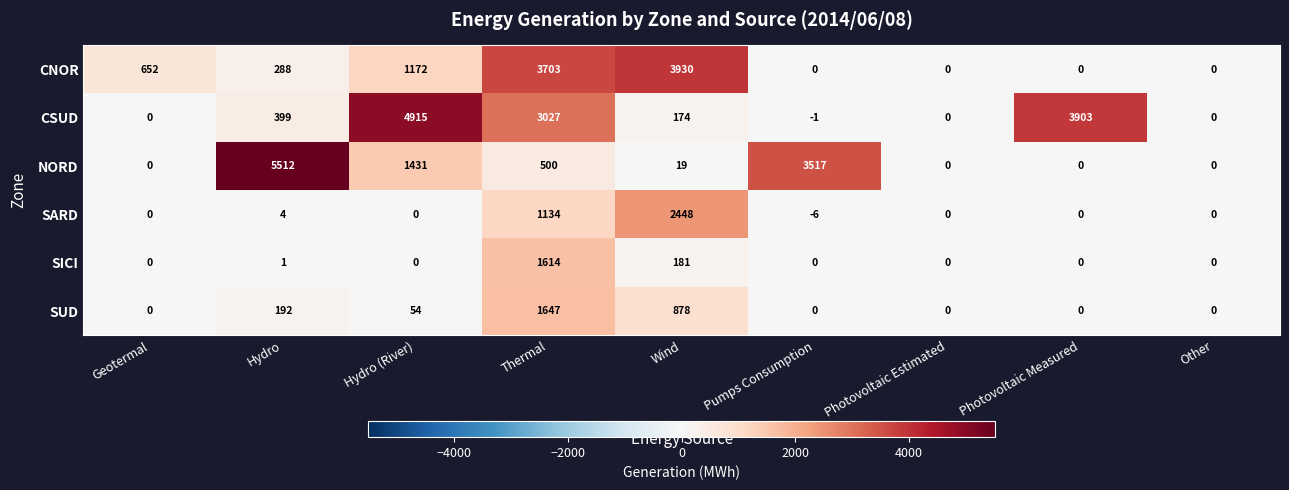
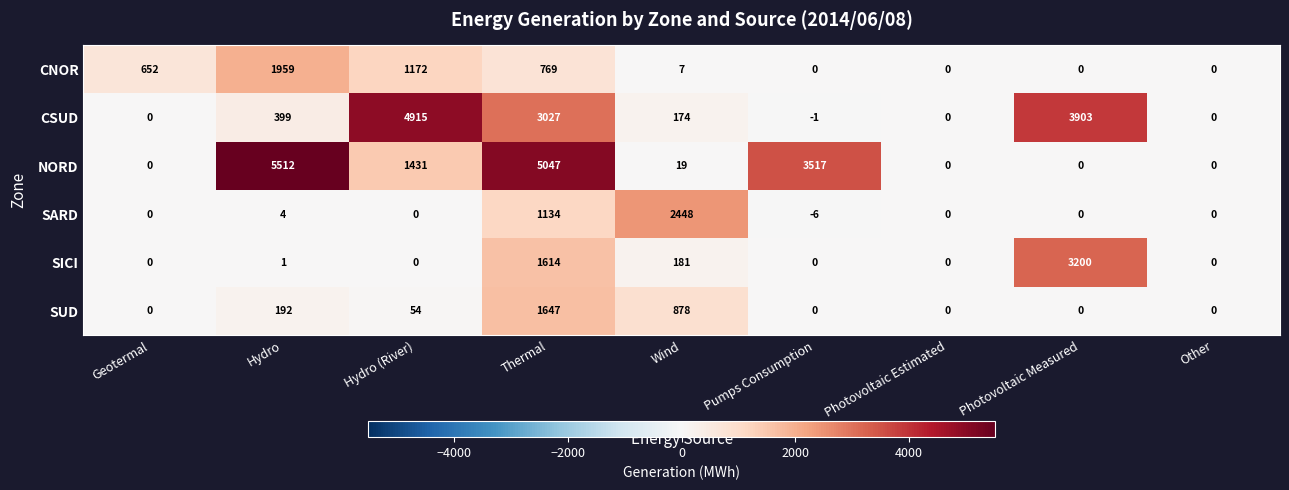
  {
    "CNOR": {
      "Geotermal": 652,
-     "Hydro": 288,
+     "Hydro": 1959,
      "Hydro (River)": 1172,
-     "Thermal": 3703,
-     "Wind": 3930,
+     "Thermal": 769,
+     "Wind": 7,
      "Pumps Consumption": 0,
      "Photovoltaic Estimated": 0,
      "Photovoltaic Measured": 0,
      "Other": 0
    },
    "CSUD": {
      "Geotermal": 0,
      "Hydro": 399,
      "Hydro (River)": 4915,
      "Thermal": 3027,
      "Wind": 174,
      "Pumps Consumption": -1,
      "Photovoltaic Estimated": 0,
      "Photovoltaic Measured": 3903,
      "Other": 0
    },
    "NORD": {
      "Geotermal": 0,
      "Hydro": 5512,
      "Hydro (River)": 1431,
-     "Thermal": 500,
+     "Thermal": 5047,
      "Wind": 19,
      "Pumps Consumption": 3517,
      "Photovoltaic Estimated": 0,
      "Photovoltaic Measured": 0,
      "Other": 0
    },
    "SARD": {
      "Geotermal": 0,
      "Hydro": 4,
      "Hydro (River)": 0,
      "Thermal": 1134,
      "Wind": 2448,
      "Pumps Consumption": -6,
      "Photovoltaic Estimated": 0,
      "Photovoltaic Measured": 0,
      "Other": 0
    },
    "SICI": {
      "Geotermal": 0,
      "Hydro": 1,
      "Hydro (River)": 0,
      "Thermal": 1614,
      "Wind": 181,
      "Pumps Consumption": 0,
      "Photovoltaic Estimated": 0,
-     "Photovoltaic Measured": 0,
+     "Photovoltaic Measured": 3200,
      "Other": 0
    },
    "SUD": {
      "Geotermal": 0,
      "Hydro": 192,
      "Hydro (River)": 54,
      "Thermal": 1647,
      "Wind": 878,
      "Pumps Consumption": 0,
      "Photovoltaic Estimated": 0,
      "Photovoltaic Measured": 0,
      "Other": 0
    }
  }
